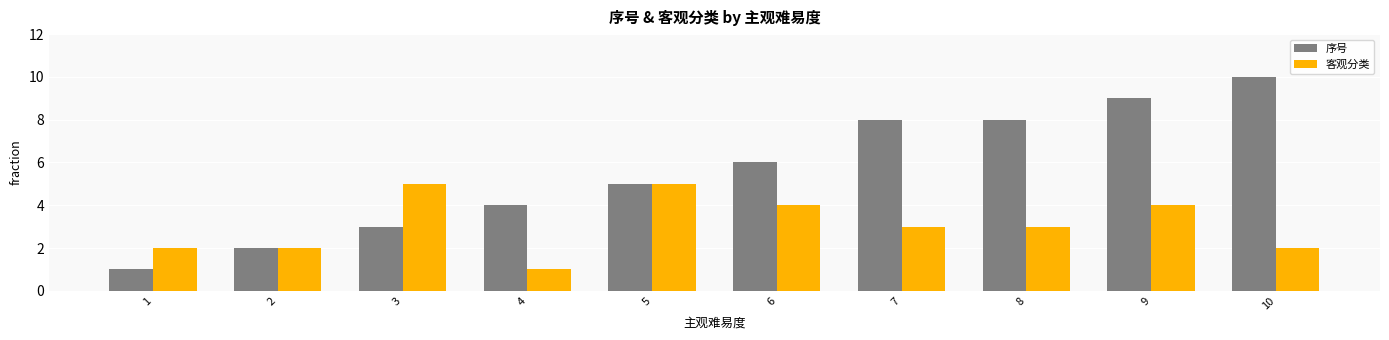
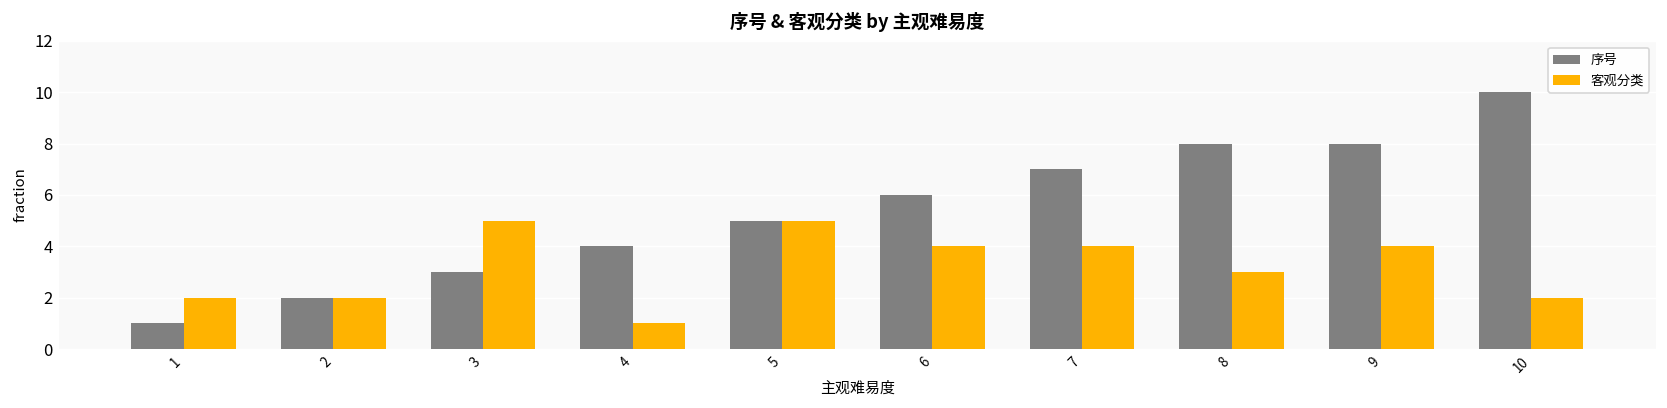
  {
    "序号": {
      "1": 1,
      "2": 2,
      "3": 3,
      "4": 4,
      "5": 5,
      "6": 6,
-     "7": 8,
+     "7": 7,
      "8": 8,
-     "9": 9,
+     "9": 8,
      "10": 10
    },
    "客观分类": {
      "1": 2,
      "2": 2,
      "3": 5,
      "4": 1,
      "5": 5,
      "6": 4,
-     "7": 3,
+     "7": 4,
      "8": 3,
      "9": 4,
      "10": 2
    }
  }
